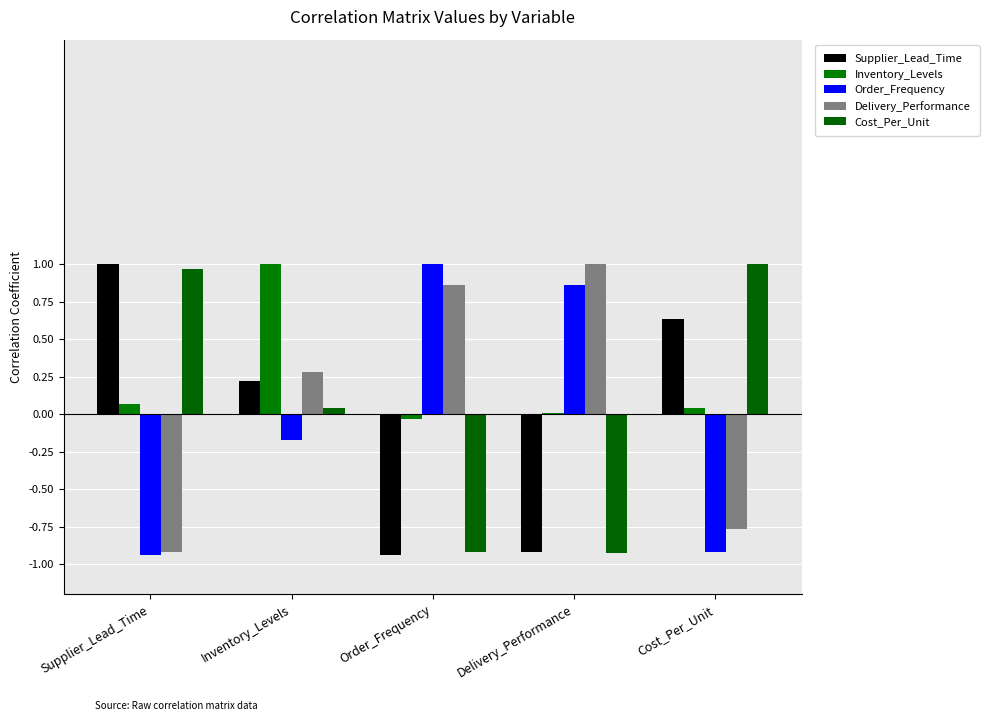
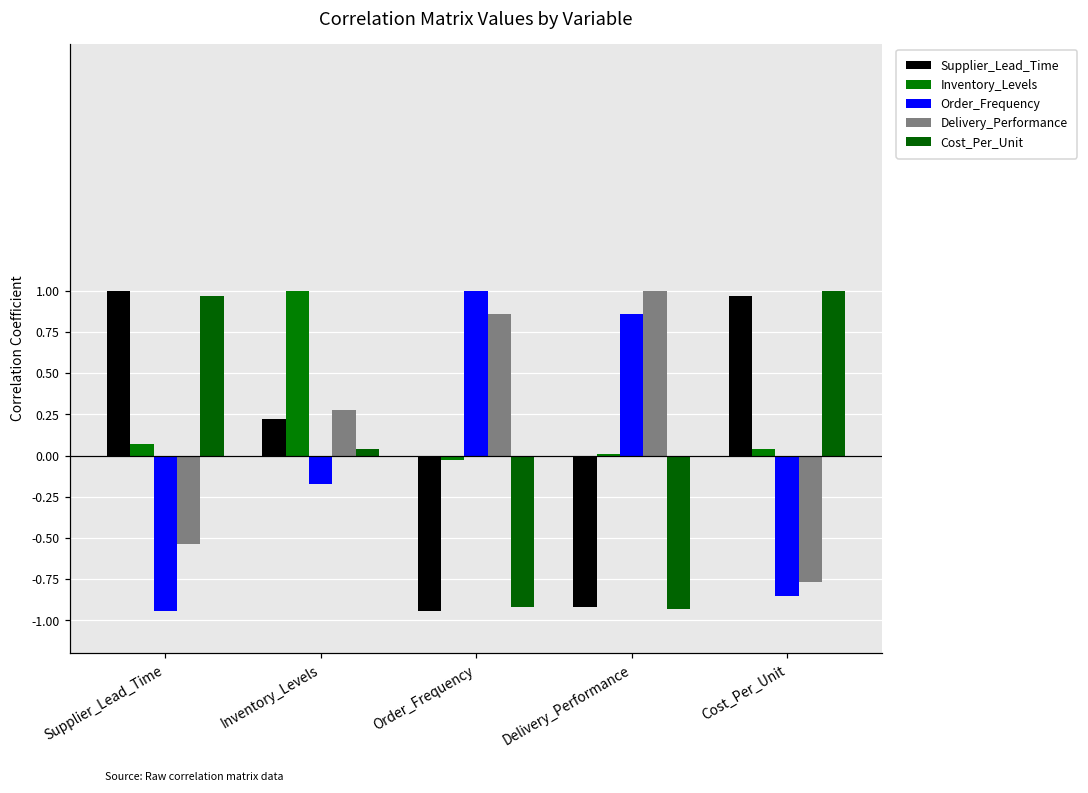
  {
    "Supplier_Lead_Time": {
      "Supplier_Lead_Time": 1.00,
      "Inventory_Levels": 0.22,
      "Order_Frequency": -0.94,
      "Delivery_Performance": -0.92,
-     "Cost_Per_Unit": 0.64
+     "Cost_Per_Unit": 0.97
    },
    "Order_Frequency": {
      "Supplier_Lead_Time": -0.94,
      "Inventory_Levels": -0.17,
      "Order_Frequency": 1.00,
      "Delivery_Performance": 0.86,
-     "Cost_Per_Unit": -0.92
+     "Cost_Per_Unit": -0.85
    },
    "Delivery_Performance": {
-     "Supplier_Lead_Time": -0.92,
+     "Supplier_Lead_Time": -0.54,
      "Inventory_Levels": 0.28,
      "Order_Frequency": 0.86,
      "Delivery_Performance": 1.00,
      "Cost_Per_Unit": -0.77
    }
  }
